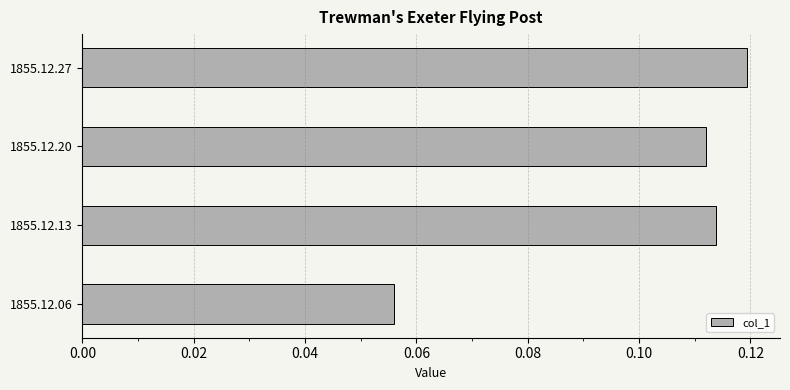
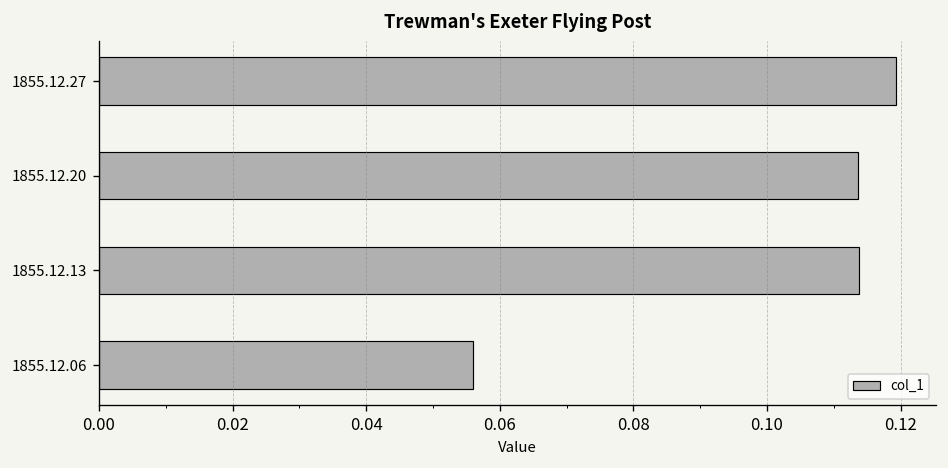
  {
    "1855.12.27": 0.119,
-   "1855.12.20": 0.112,
+   "1855.12.20": 0.114,
    "1855.12.13": 0.114,
    "1855.12.06": 0.056
  }
